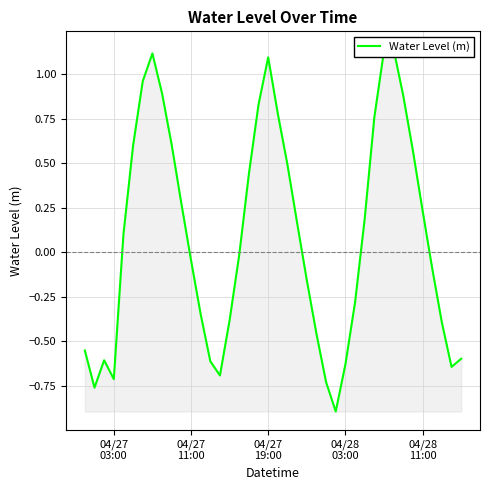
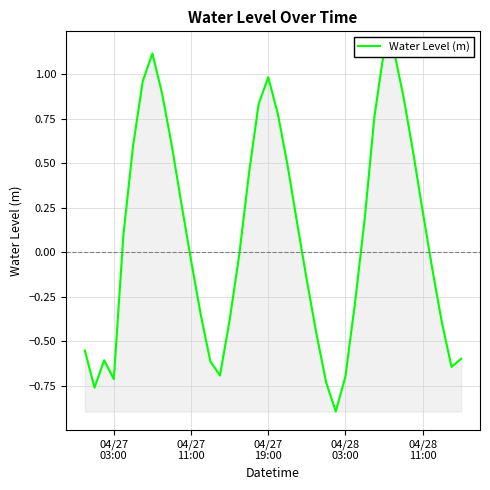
  {
    "04/27 03:00": -0.71,
    "04/27 11:00": -0.04,
-   "04/27 19:00": 1.10,
-   "04/28 03:00": -0.63,
+   "04/27 19:00": 0.98,
+   "04/28 03:00": -0.70,
    "04/28 11:00": 0.24
  }
